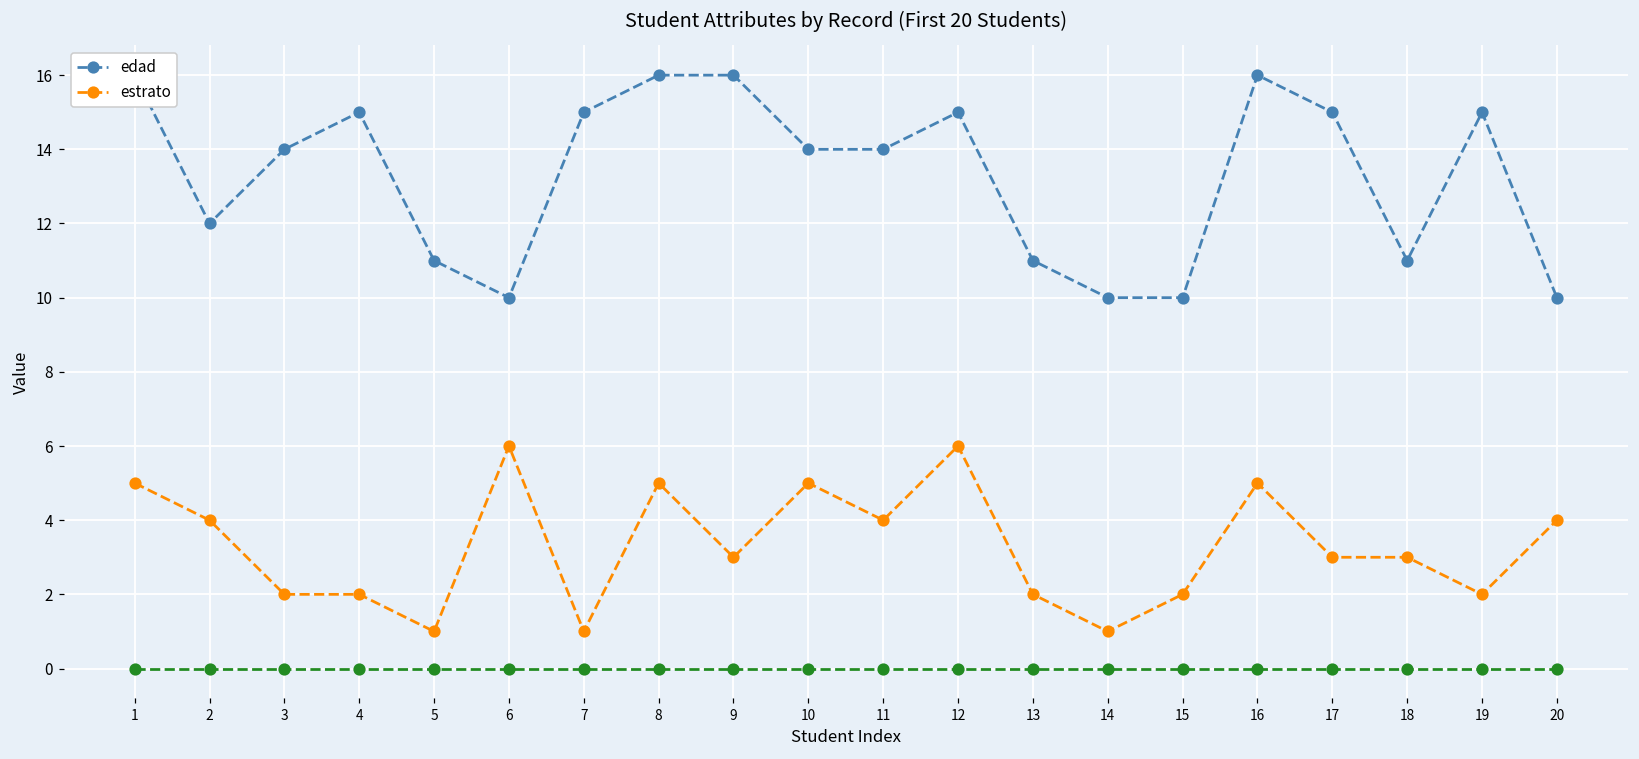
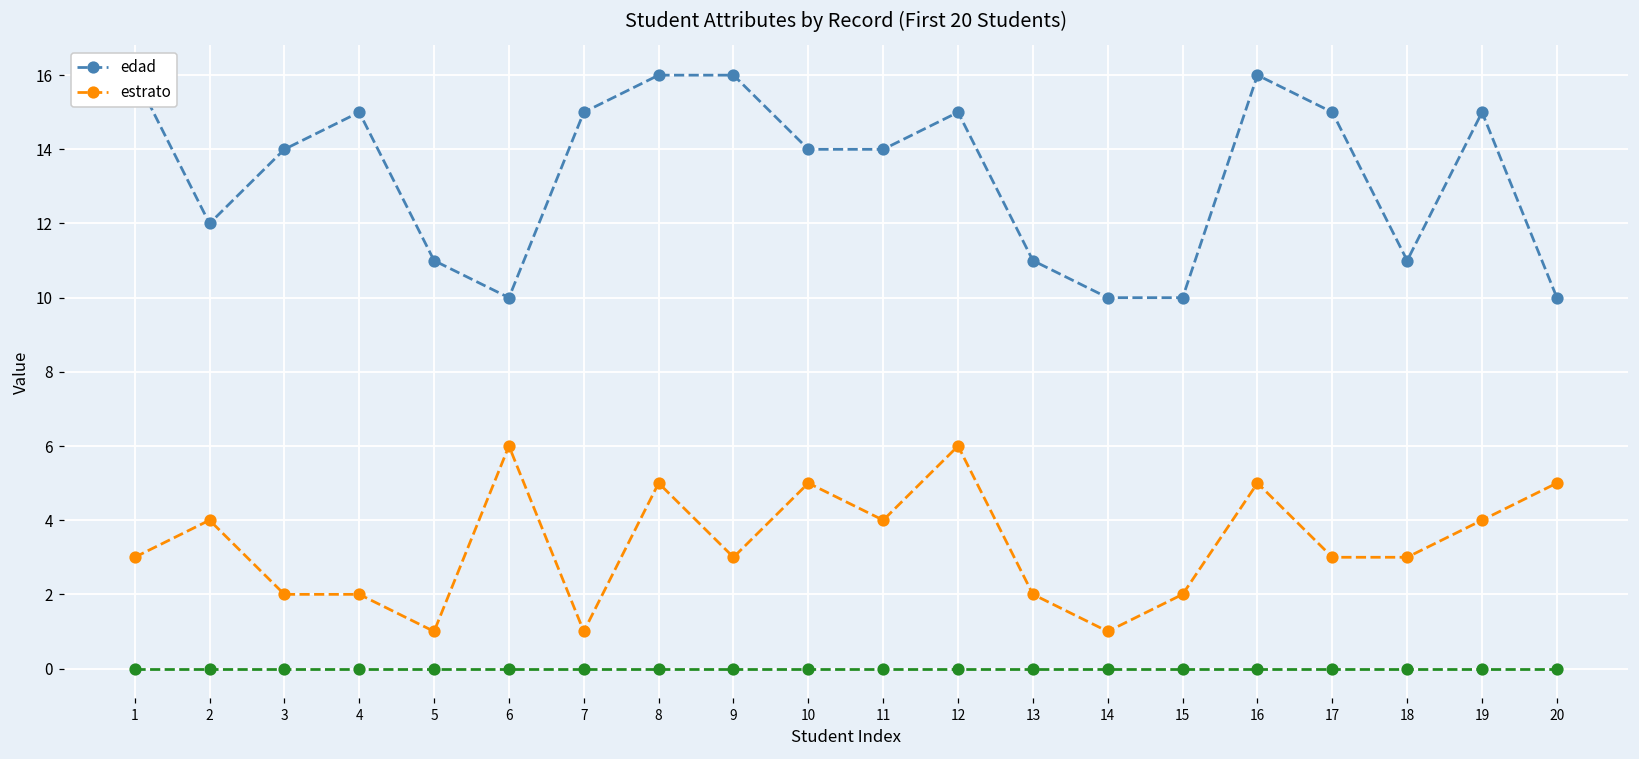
  {
    "edad": {
      "2": 12,
      "3": 14,
      "4": 15,
      "5": 11,
      "6": 10,
      "7": 15,
      "8": 16,
      "9": 16,
      "10": 14,
      "11": 14,
      "12": 15,
      "13": 11,
      "14": 10,
      "15": 10,
      "16": 16,
      "17": 15,
      "18": 11,
      "19": 15,
      "20": 10
    },
    "estrato": {
-     "1": 5,
+     "1": 3,
      "2": 4,
      "3": 2,
      "4": 2,
      "5": 1,
      "6": 6,
      "7": 1,
      "8": 5,
      "9": 3,
      "10": 5,
      "11": 4,
      "12": 6,
      "13": 2,
      "14": 1,
      "15": 2,
      "16": 5,
      "17": 3,
      "18": 3,
-     "19": 2,
-     "20": 4
+     "19": 4,
+     "20": 5
    }
  }
